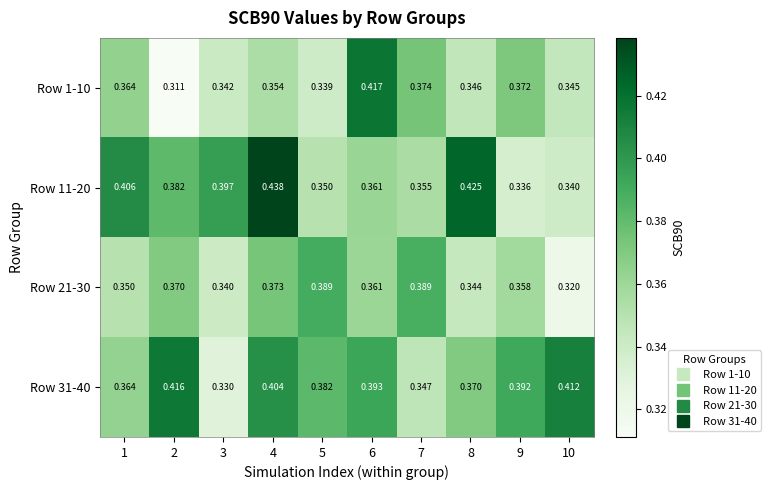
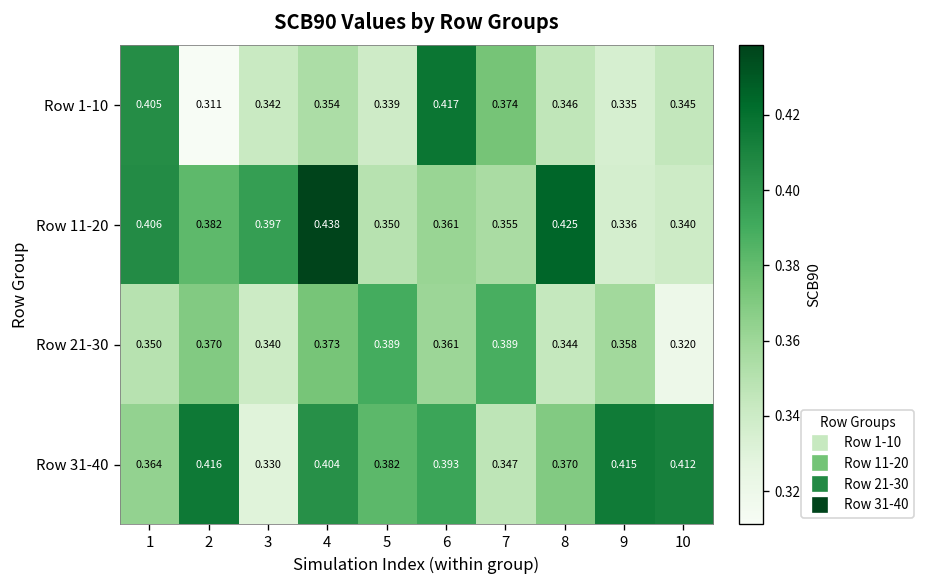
  {
    "Row 1-10": {
-     "1": 0.364,
+     "1": 0.405,
      "2": 0.311,
      "3": 0.342,
      "4": 0.354,
      "5": 0.339,
      "6": 0.417,
      "7": 0.374,
      "8": 0.346,
-     "9": 0.372,
+     "9": 0.335,
      "10": 0.345
    },
    "Row 11-20": {
      "1": 0.406,
      "2": 0.382,
      "3": 0.397,
      "4": 0.438,
      "5": 0.350,
      "6": 0.361,
      "7": 0.355,
      "8": 0.425,
      "9": 0.336,
      "10": 0.340
    },
    "Row 21-30": {
      "1": 0.350,
      "2": 0.370,
      "3": 0.340,
      "4": 0.373,
      "5": 0.389,
      "6": 0.361,
      "7": 0.389,
      "8": 0.344,
      "9": 0.358,
      "10": 0.320
    },
    "Row 31-40": {
      "1": 0.364,
      "2": 0.416,
      "3": 0.330,
      "4": 0.404,
      "5": 0.382,
      "6": 0.393,
      "7": 0.347,
      "8": 0.370,
-     "9": 0.392,
+     "9": 0.415,
      "10": 0.412
    }
  }
